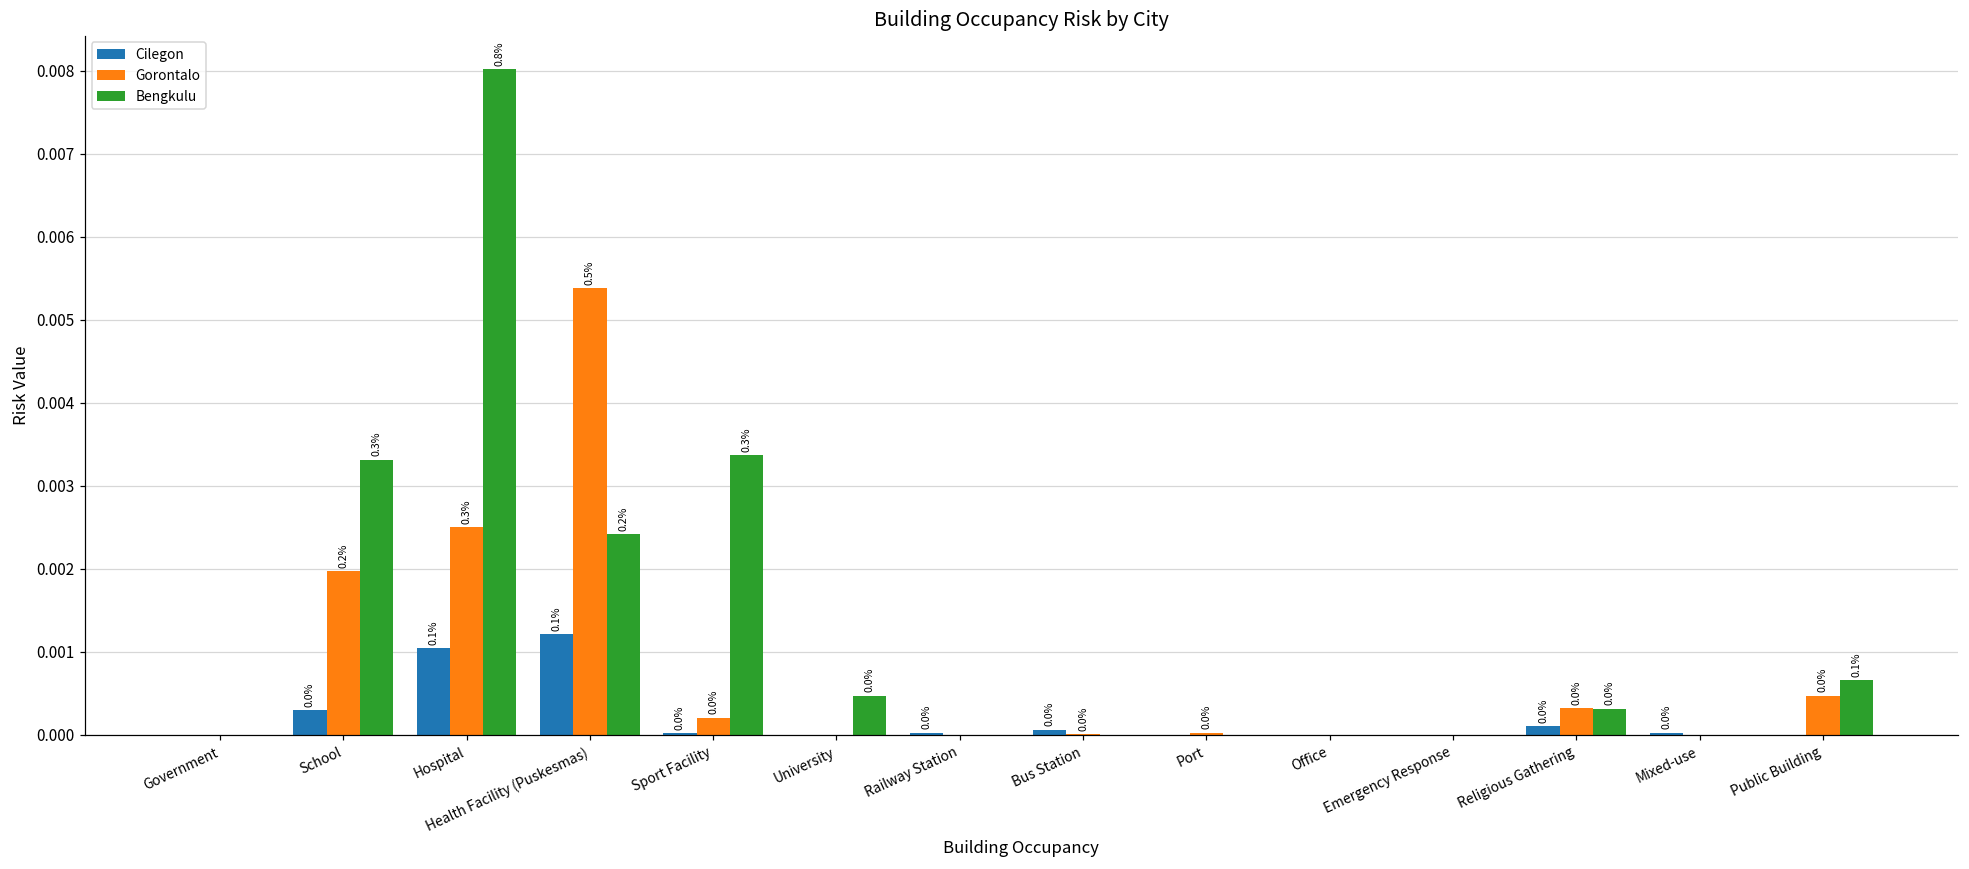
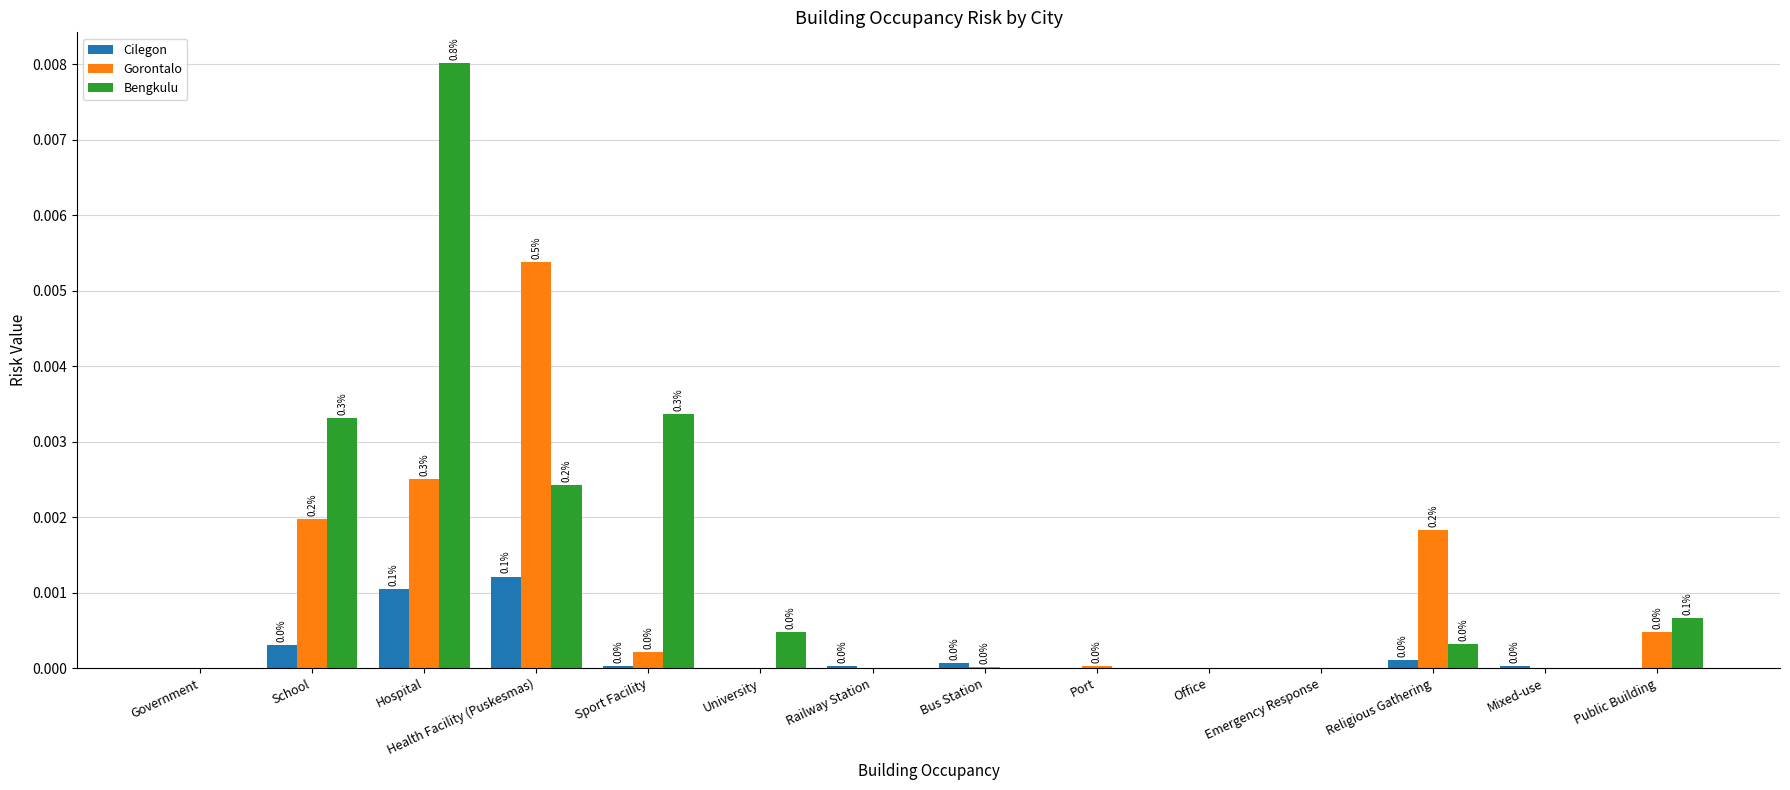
  {
    "Cilegon": {
      "School": "0.0%",
      "Hospital": "0.1%",
      "Health Facility (Puskesmas)": "0.1%",
      "Sport Facility": "0.0%",
      "Railway Station": "0.0%",
      "Bus Station": "0.0%",
      "Religious Gathering": "0.0%",
      "Mixed-use": "0.0%"
    },
    "Gorontalo": {
      "School": "0.2%",
      "Hospital": "0.3%",
      "Health Facility (Puskesmas)": "0.5%",
      "Sport Facility": "0.0%",
      "Bus Station": "0.0%",
      "Port": "0.0%",
-     "Religious Gathering": "0.0%",
+     "Religious Gathering": "0.2%",
      "Public Building": "0.0%"
    },
    "Bengkulu": {
      "School": "0.3%",
      "Hospital": "0.8%",
      "Health Facility (Puskesmas)": "0.2%",
      "Sport Facility": "0.3%",
      "University": "0.0%",
      "Religious Gathering": "0.0%",
      "Public Building": "0.1%"
    }
  }
